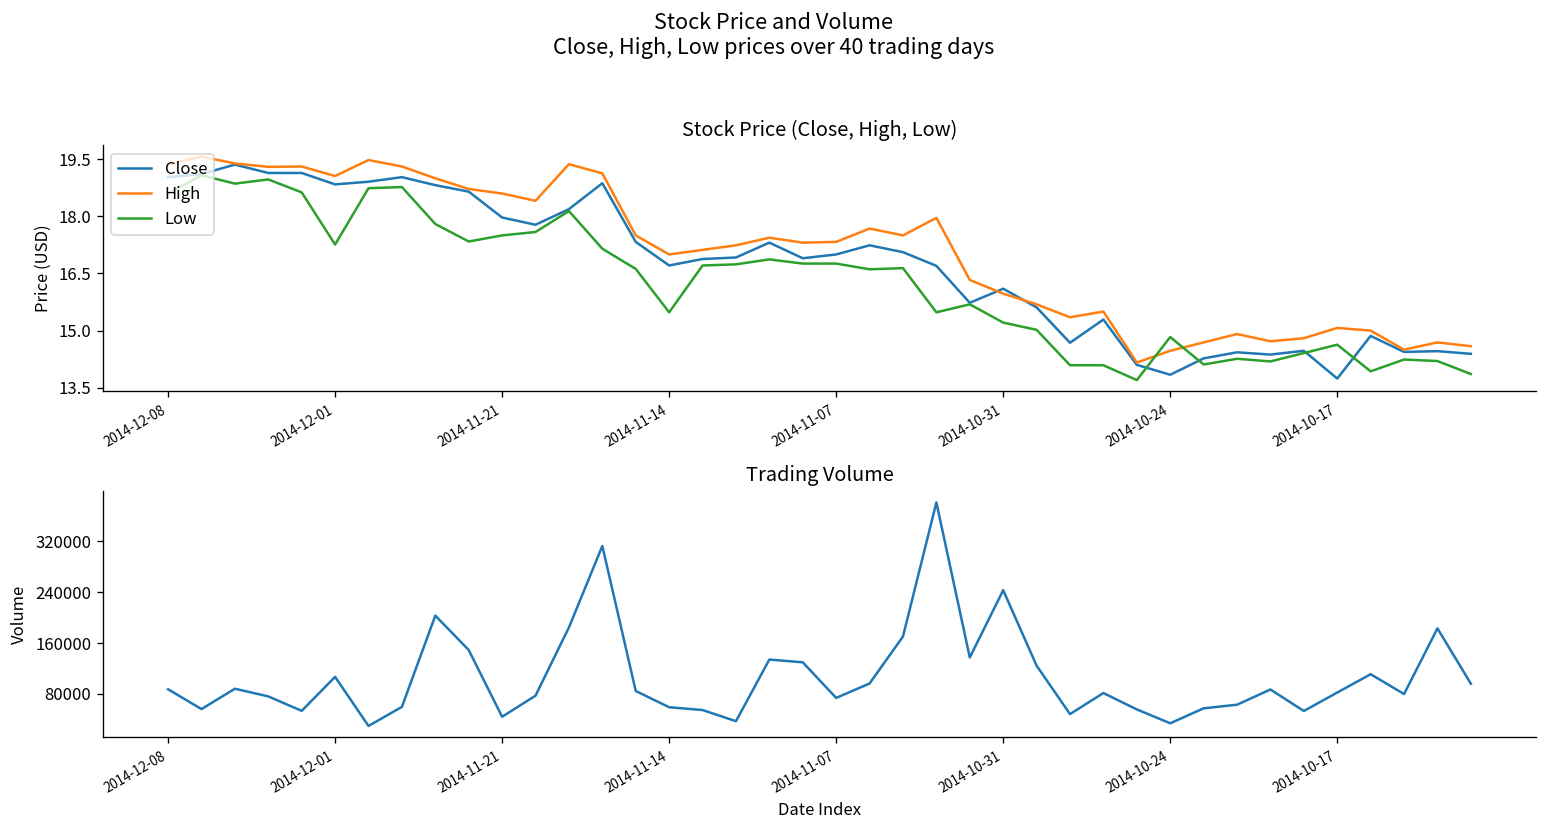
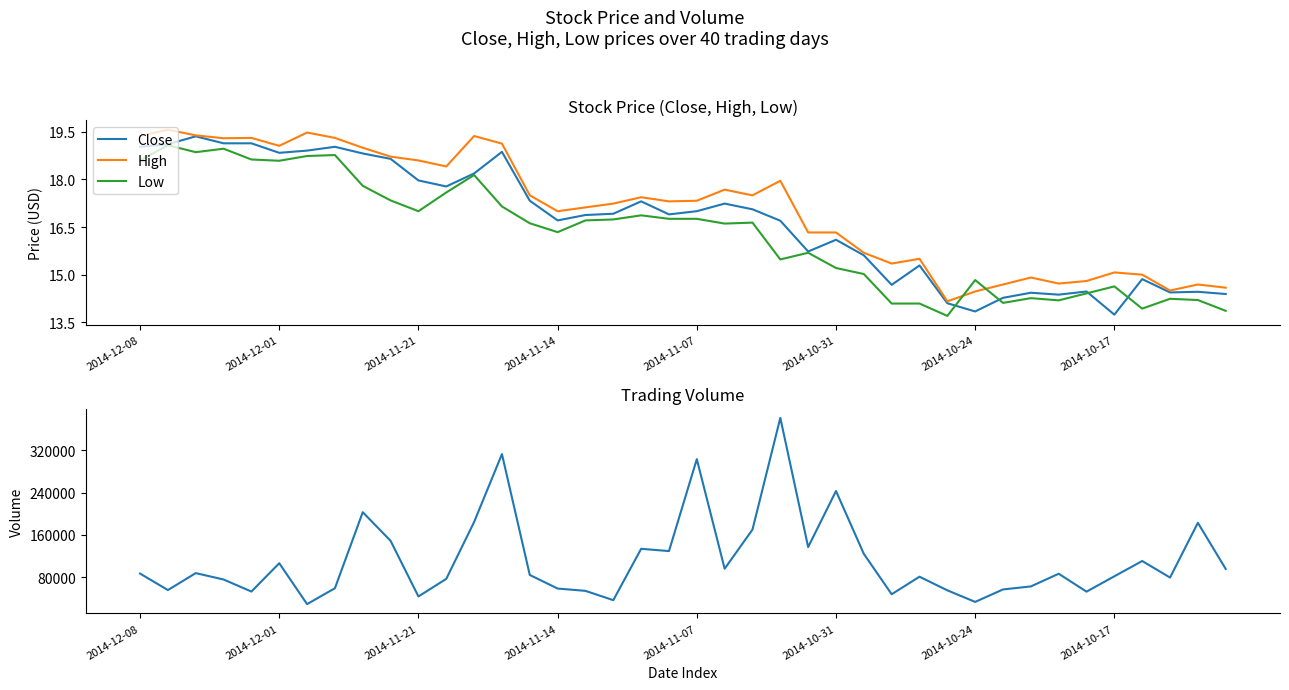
  {
    "Stock Price (Close, High, Low)": {
      "Close": {
        "2014-12-01": 18.8,
        "2014-11-21": 18.0,
        "2014-11-14": 16.7,
        "2014-11-07": 17.0,
        "2014-10-31": 16.1,
        "2014-10-24": 13.8,
        "2014-10-17": 13.7
      },
      "High": {
        "2014-12-01": 19.1,
        "2014-11-21": 18.6,
        "2014-11-14": 17.0,
        "2014-11-07": 17.3,
-       "2014-10-31": 16.0,
+       "2014-10-31": 16.3,
        "2014-10-24": 14.5,
        "2014-10-17": 15.1
      },
      "Low": {
-       "2014-12-01": 17.3,
-       "2014-11-21": 17.5,
-       "2014-11-14": 15.5,
+       "2014-12-01": 18.6,
+       "2014-11-21": 17.0,
+       "2014-11-14": 16.3,
        "2014-11-07": 16.8,
        "2014-10-31": 15.2,
        "2014-10-24": 14.8,
        "2014-10-17": 14.6
      }
    },
    "Trading Volume": {
      "2014-12-08": 90000,
      "2014-12-01": 110000,
      "2014-11-21": 40000,
      "2014-11-14": 60000,
-     "2014-11-07": 70000,
+     "2014-11-07": 300000,
      "2014-10-31": 240000,
      "2014-10-24": 30000,
      "2014-10-17": 80000
    }
  }
